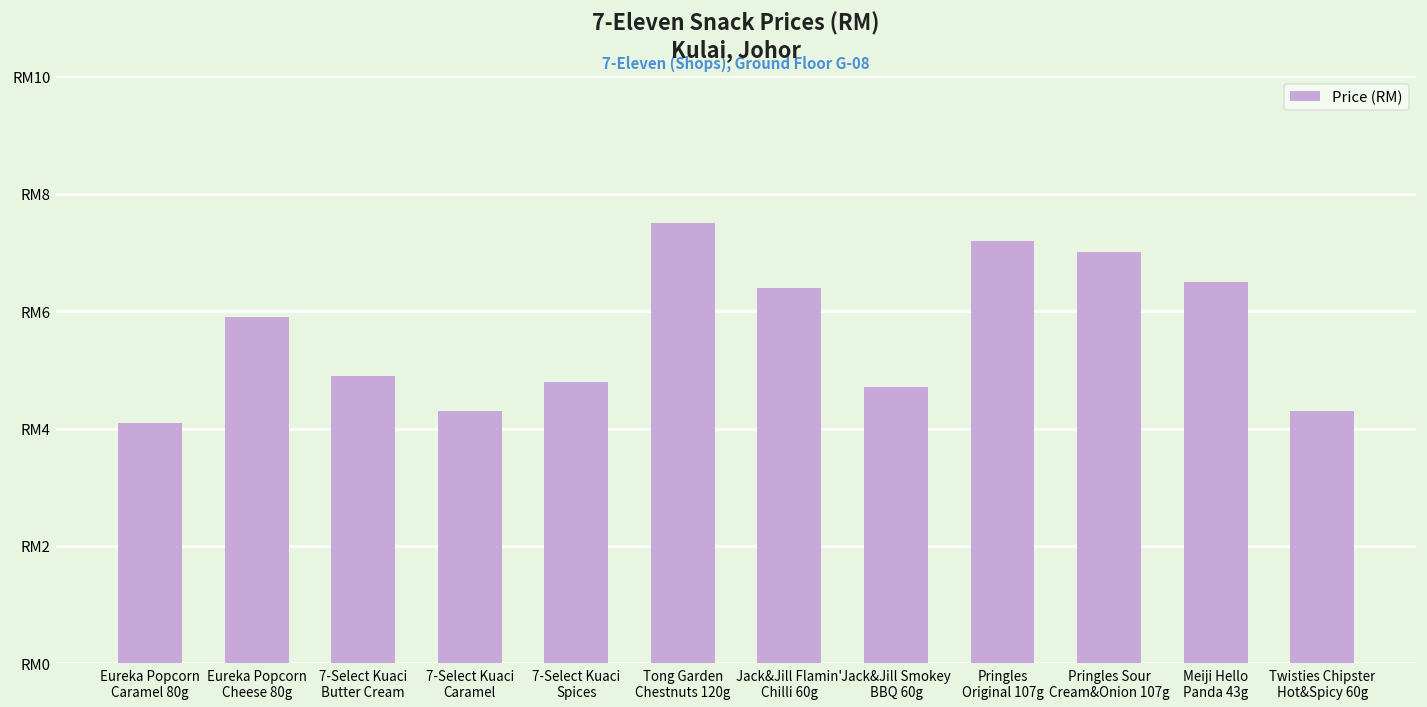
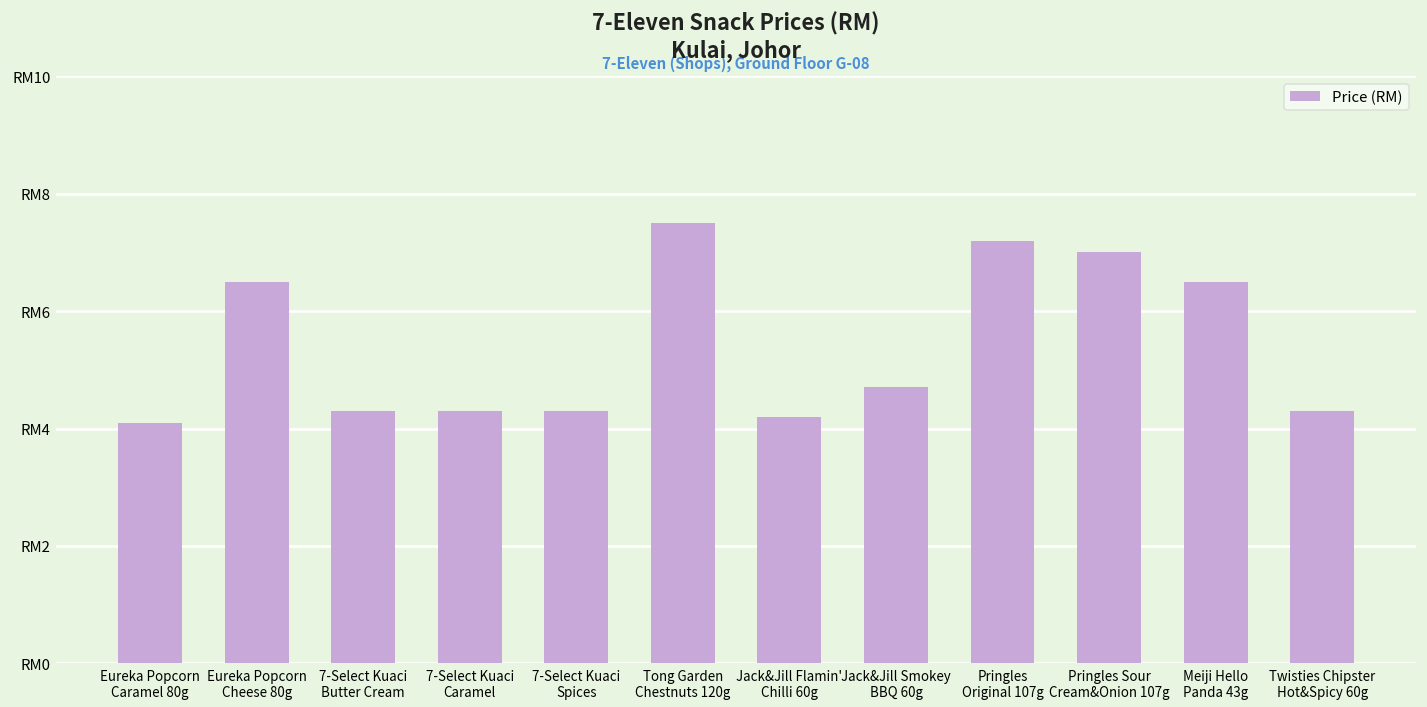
  {
    "Eureka Popcorn Caramel 80g": "RM4.1",
-   "Eureka Popcorn Cheese 80g": "RM5.9",
-   "7-Select Kuaci Butter Cream": "RM4.9",
+   "Eureka Popcorn Cheese 80g": "RM6.5",
+   "7-Select Kuaci Butter Cream": "RM4.3",
    "7-Select Kuaci Caramel": "RM4.3",
-   "7-Select Kuaci Spices": "RM4.8",
+   "7-Select Kuaci Spices": "RM4.3",
    "Tong Garden Chestnuts 120g": "RM7.5",
-   "Jack&Jill Flamin' Chilli 60g": "RM6.4",
+   "Jack&Jill Flamin' Chilli 60g": "RM4.2",
    "Jack&Jill Smokey BBQ 60g": "RM4.7",
    "Pringles Original 107g": "RM7.2",
    "Pringles Sour Cream&Onion 107g": "RM7.0",
    "Meiji Hello Panda 43g": "RM6.5",
    "Twisties Chipster Hot&Spicy 60g": "RM4.3"
  }
